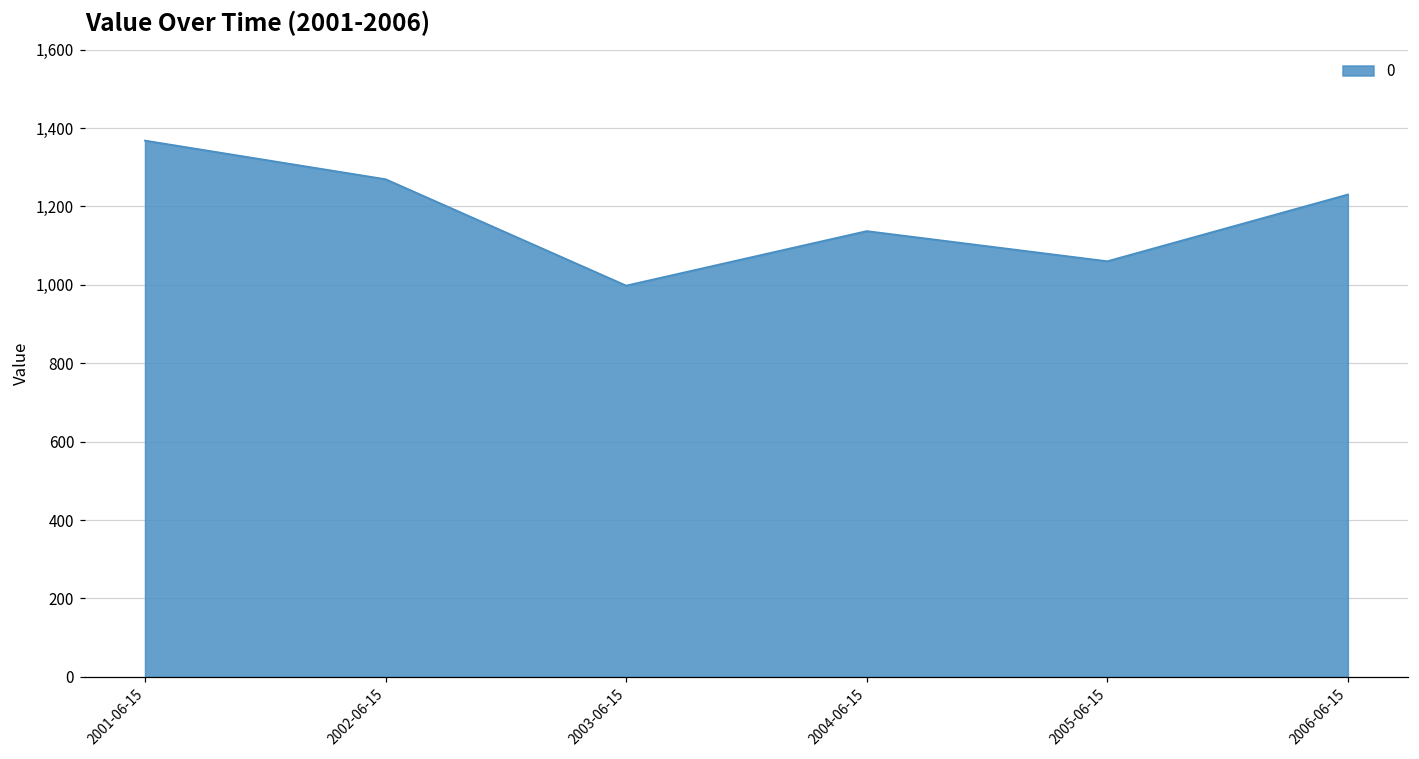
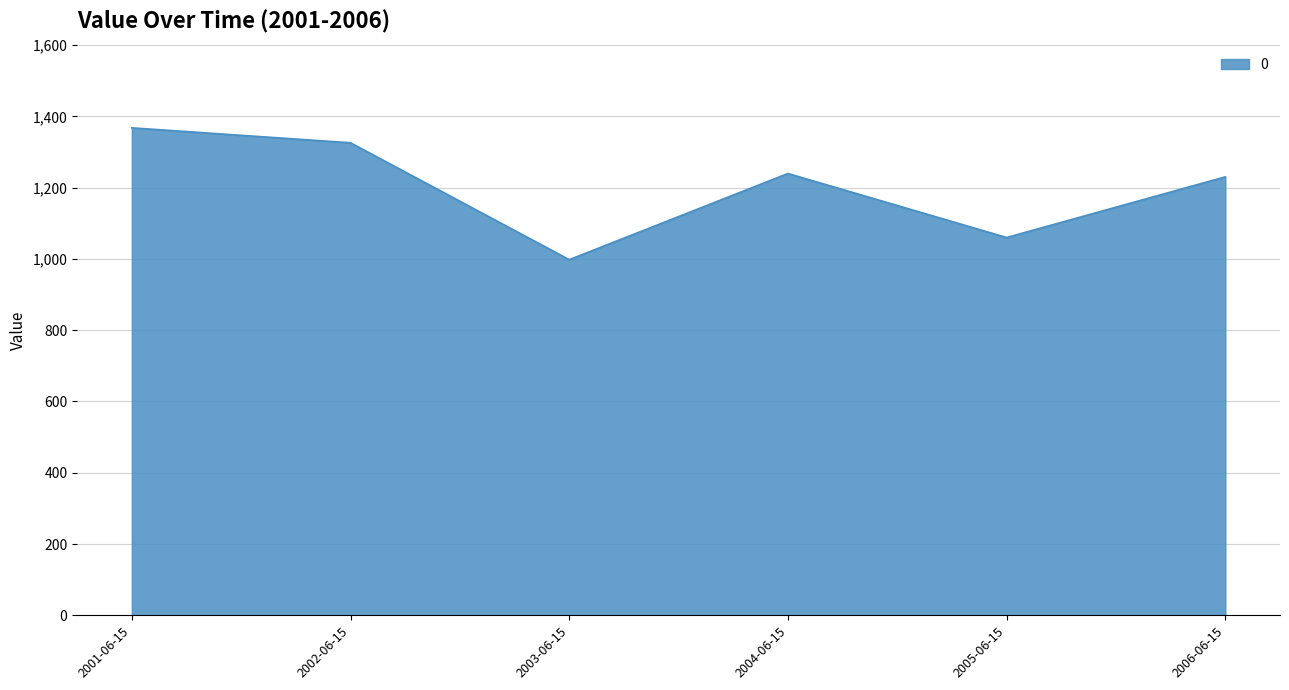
  {
    "2001-06-15": "1,370",
-   "2002-06-15": "1,270",
+   "2002-06-15": "1,330",
    "2003-06-15": "1,000",
-   "2004-06-15": "1,140",
+   "2004-06-15": "1,240",
    "2005-06-15": "1,060",
    "2006-06-15": "1,230"
  }
